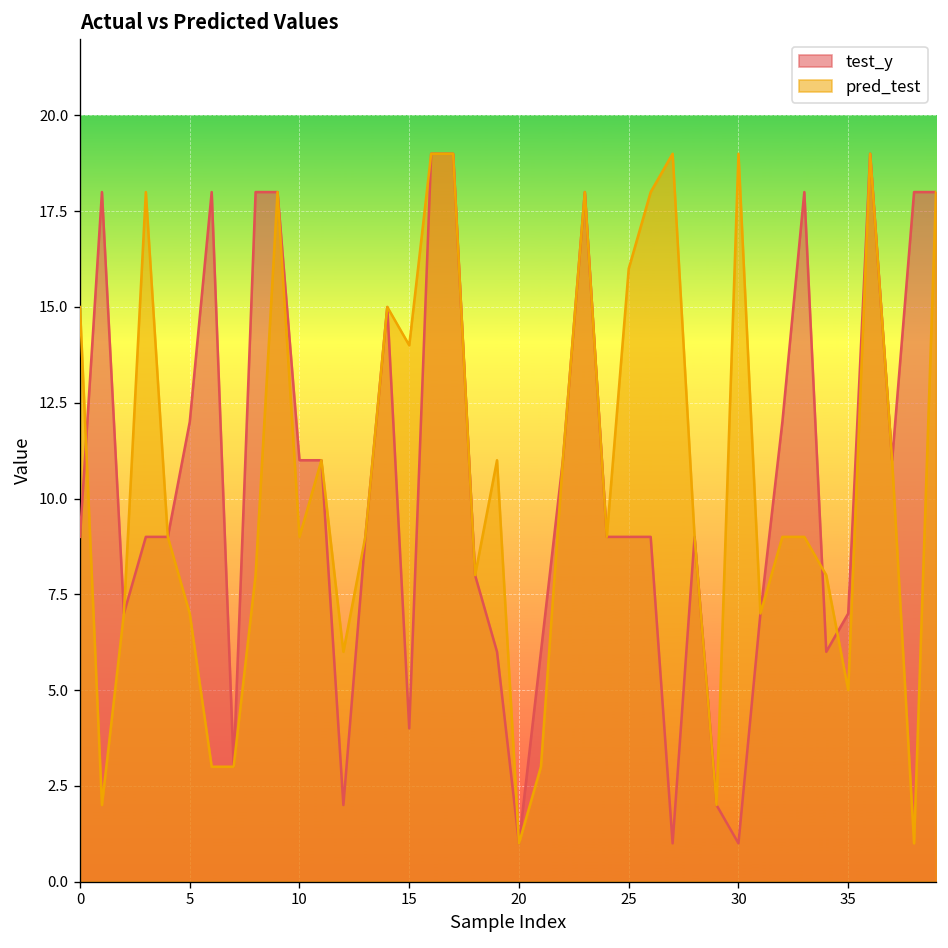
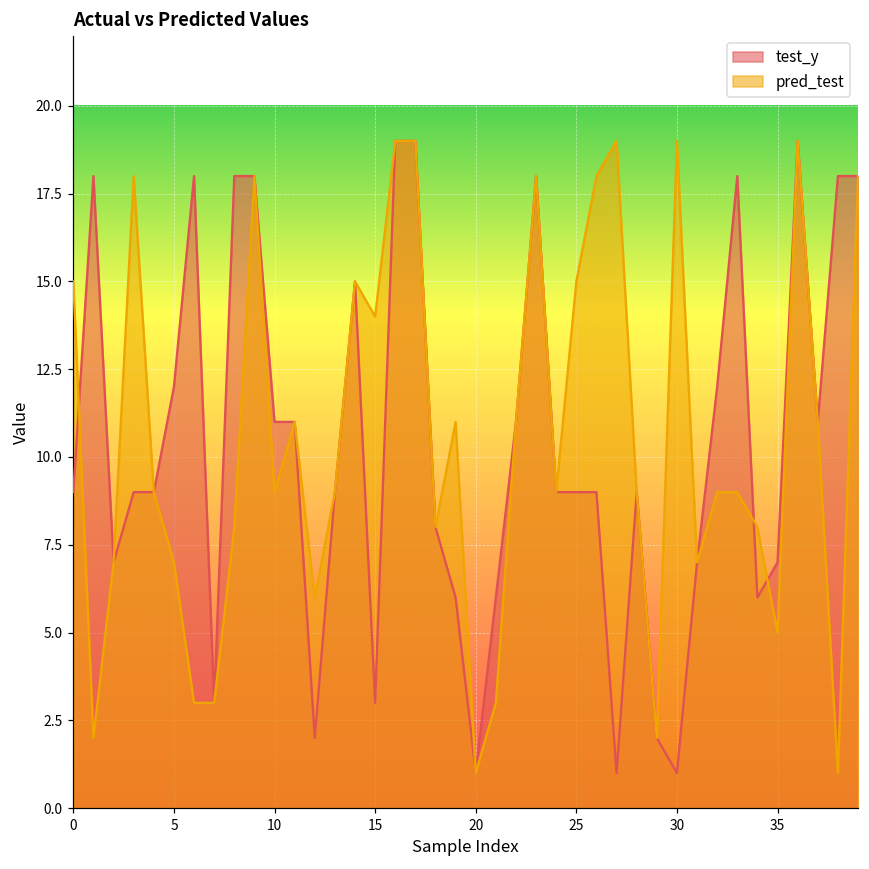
  {
    "test_y": {
      "0": 9,
      "5": 12,
      "10": 11,
-     "15": 4,
+     "15": 3,
      "25": 9,
      "30": 1,
      "35": 7
    },
    "pred_test": {
      "0": 15,
      "5": 7,
      "10": 9,
      "15": 14,
-     "25": 16,
+     "25": 15,
      "30": 19,
      "35": 5
    }
  }
